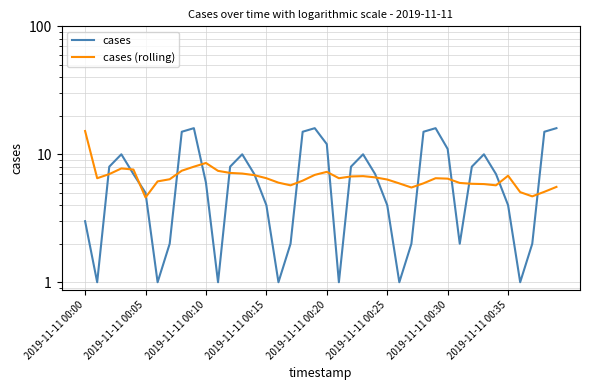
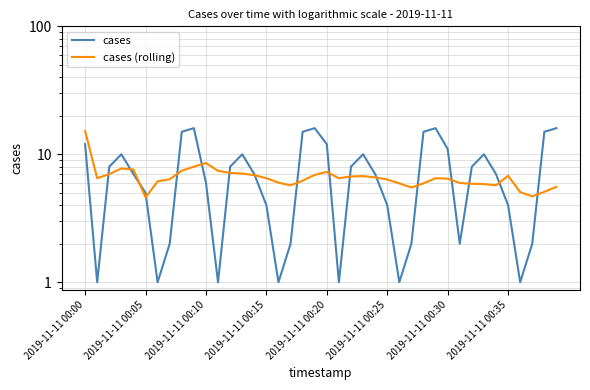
  {
    "cases": {
-     "2019-11-11 00:00": 3,
+     "2019-11-11 00:00": 12,
      "2019-11-11 00:05": 5,
      "2019-11-11 00:10": 6,
      "2019-11-11 00:15": 4,
      "2019-11-11 00:20": 12,
      "2019-11-11 00:25": 4,
      "2019-11-11 00:30": 11,
      "2019-11-11 00:35": 4
    },
    "cases (rolling)": {
      "2019-11-11 00:00": 15,
      "2019-11-11 00:05": 4.6,
      "2019-11-11 00:10": 9,
      "2019-11-11 00:15": 7,
      "2019-11-11 00:20": 7,
      "2019-11-11 00:25": 6,
      "2019-11-11 00:30": 6,
      "2019-11-11 00:35": 7
    }
  }
